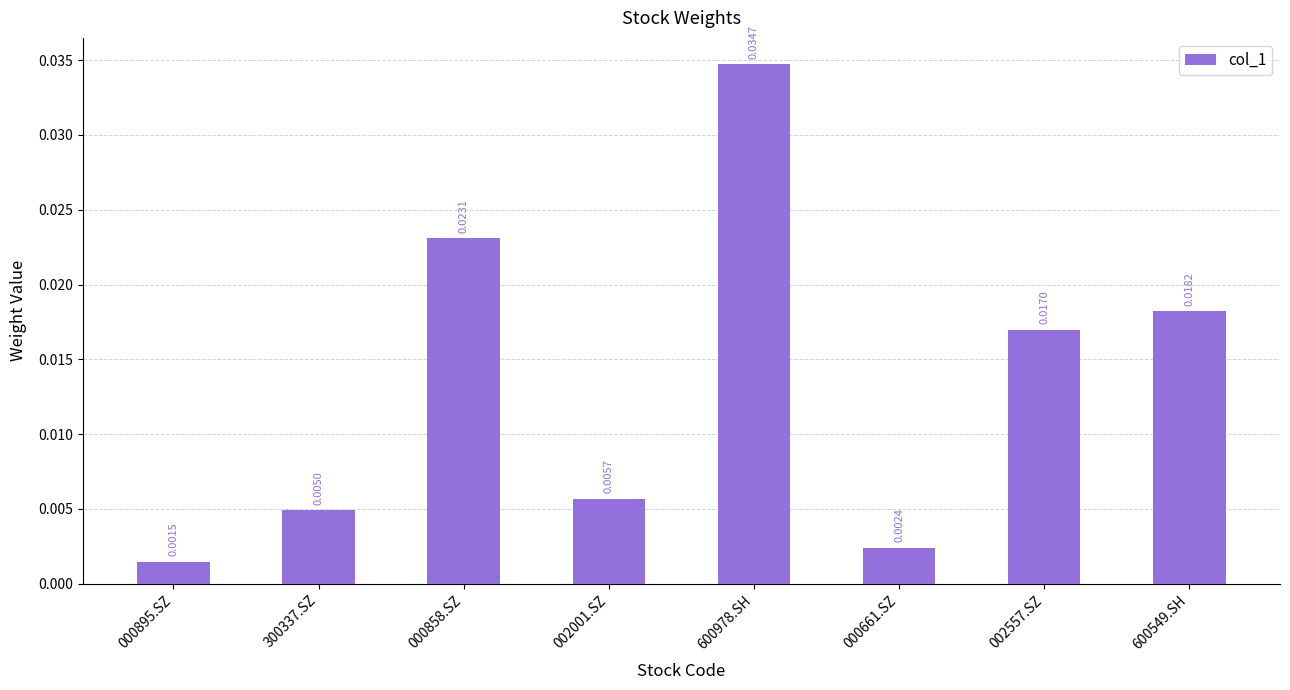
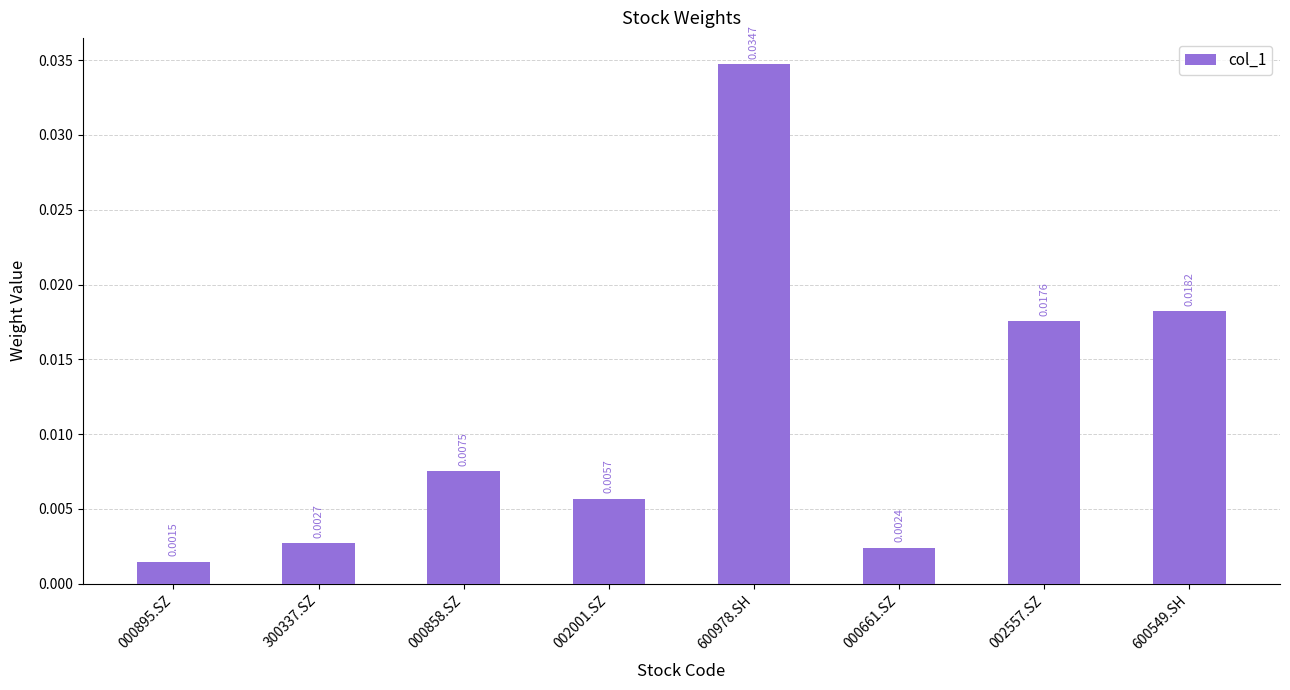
  {
    "000895.SZ": 0.0015,
-   "300337.SZ": 0.0050,
-   "000858.SZ": 0.0231,
+   "300337.SZ": 0.0027,
+   "000858.SZ": 0.0075,
    "002001.SZ": 0.0057,
    "600978.SH": 0.0347,
    "000661.SZ": 0.0024,
-   "002557.SZ": 0.0170,
+   "002557.SZ": 0.0176,
    "600549.SH": 0.0182
  }
